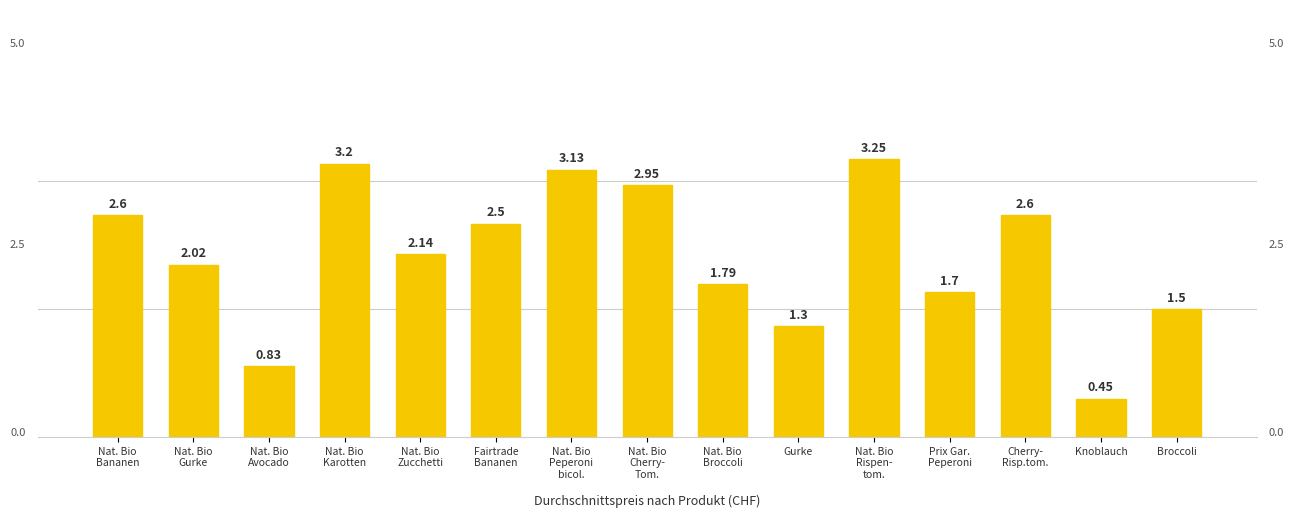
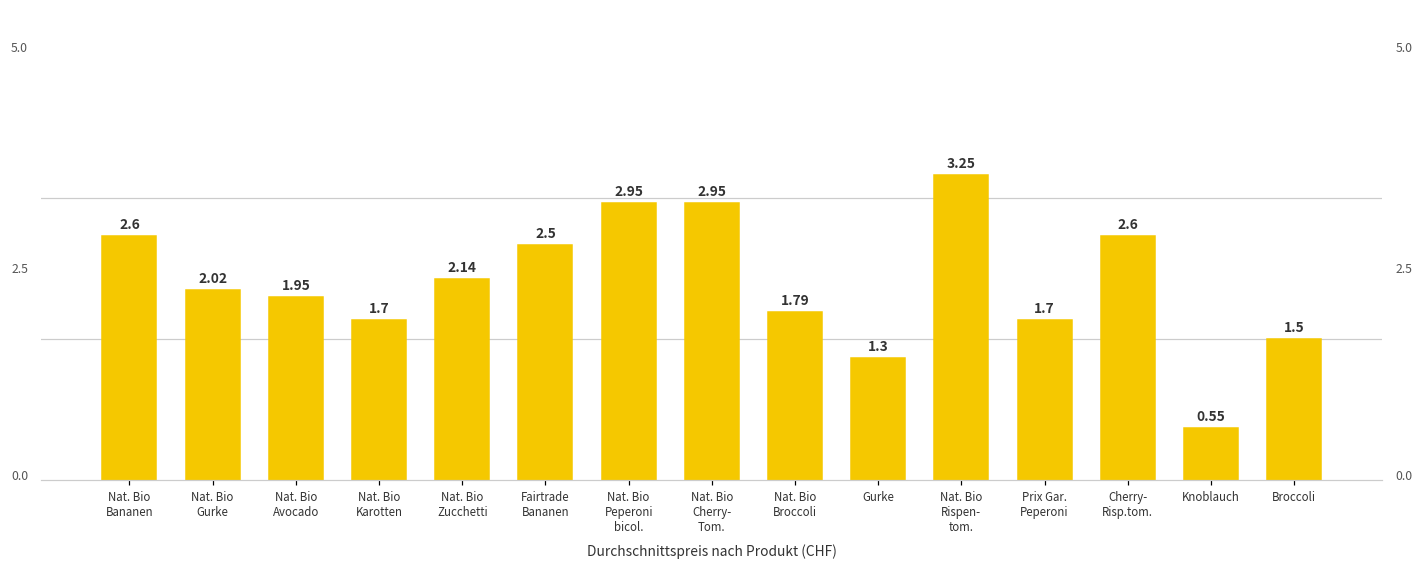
  {
    "Nat. Bio Bananen": 2.6,
    "Nat. Bio Gurke": 2.02,
-   "Nat. Bio Avocado": 0.83,
-   "Nat. Bio Karotten": 3.2,
+   "Nat. Bio Avocado": 1.95,
+   "Nat. Bio Karotten": 1.7,
    "Nat. Bio Zucchetti": 2.14,
    "Fairtrade Bananen": 2.5,
-   "Nat. Bio Peperoni bicol.": 3.13,
+   "Nat. Bio Peperoni bicol.": 2.95,
    "Nat. Bio Cherry- Tom.": 2.95,
    "Nat. Bio Broccoli": 1.79,
    "Gurke": 1.3,
    "Nat. Bio Rispen- tom.": 3.25,
    "Prix Gar. Peperoni": 1.7,
    "Cherry- Risp.tom.": 2.6,
-   "Knoblauch": 0.45,
+   "Knoblauch": 0.55,
    "Broccoli": 1.5
  }
